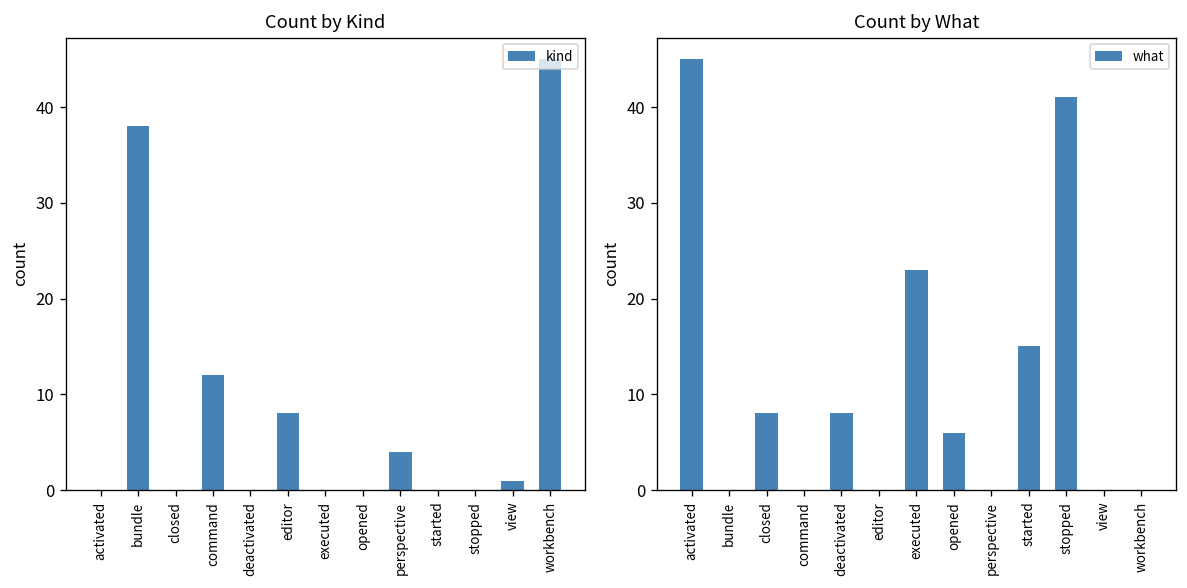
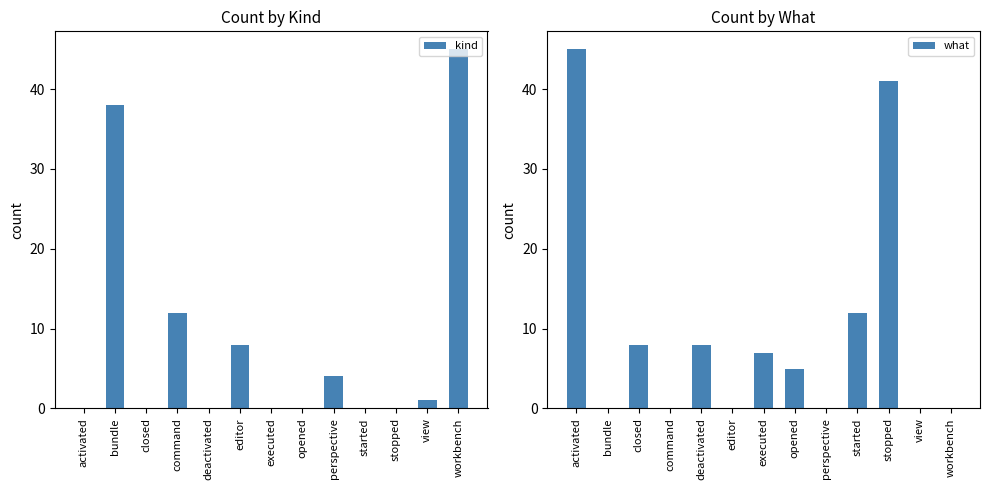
  {
    "Count by Kind": {
      "activated": 0,
      "bundle": 38,
      "closed": 0,
      "command": 12,
      "deactivated": 0,
      "editor": 8,
      "executed": 0,
      "opened": 0,
      "perspective": 4,
      "started": 0,
      "stopped": 0,
      "view": 1
    },
    "Count by What": {
      "activated": 45,
      "bundle": 0,
      "closed": 8,
      "command": 0,
      "deactivated": 8,
      "editor": 0,
-     "executed": 23,
-     "opened": 6,
+     "executed": 7,
+     "opened": 5,
      "perspective": 0,
-     "started": 15,
+     "started": 12,
      "stopped": 41,
      "view": 0,
      "workbench": 0
    }
  }
